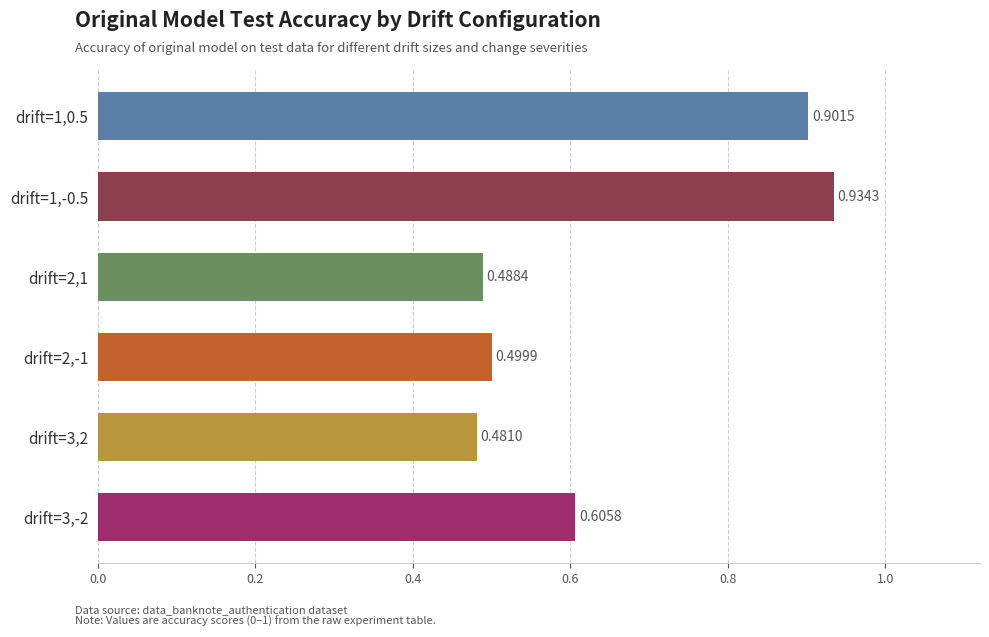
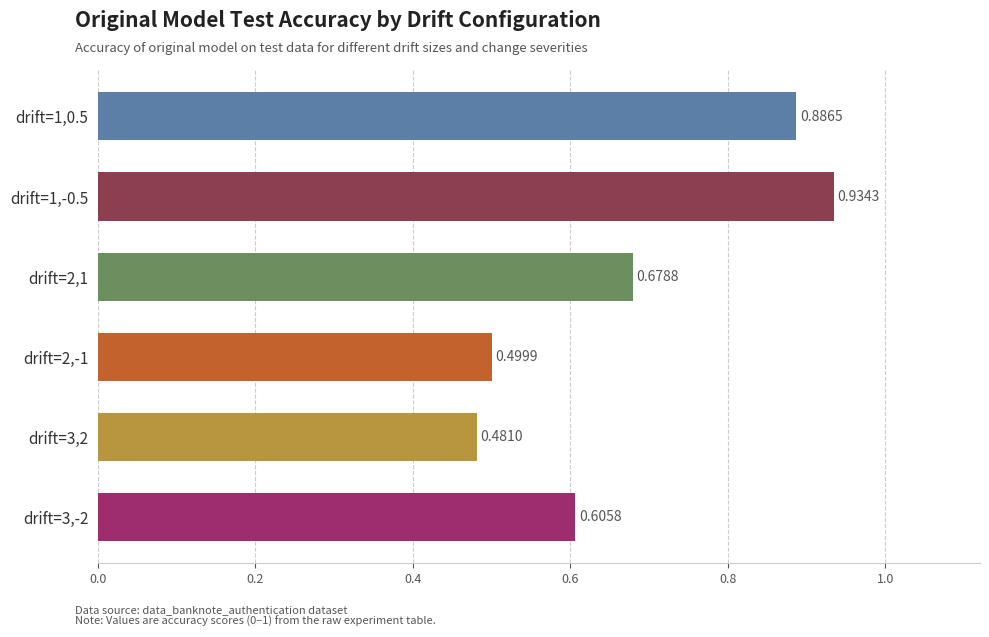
  {
-   "drift=1,0.5": 0.9015,
+   "drift=1,0.5": 0.8865,
    "drift=1,-0.5": 0.9343,
-   "drift=2,1": 0.4884,
+   "drift=2,1": 0.6788,
    "drift=2,-1": 0.4999,
    "drift=3,2": 0.4810,
    "drift=3,-2": 0.6058
  }
